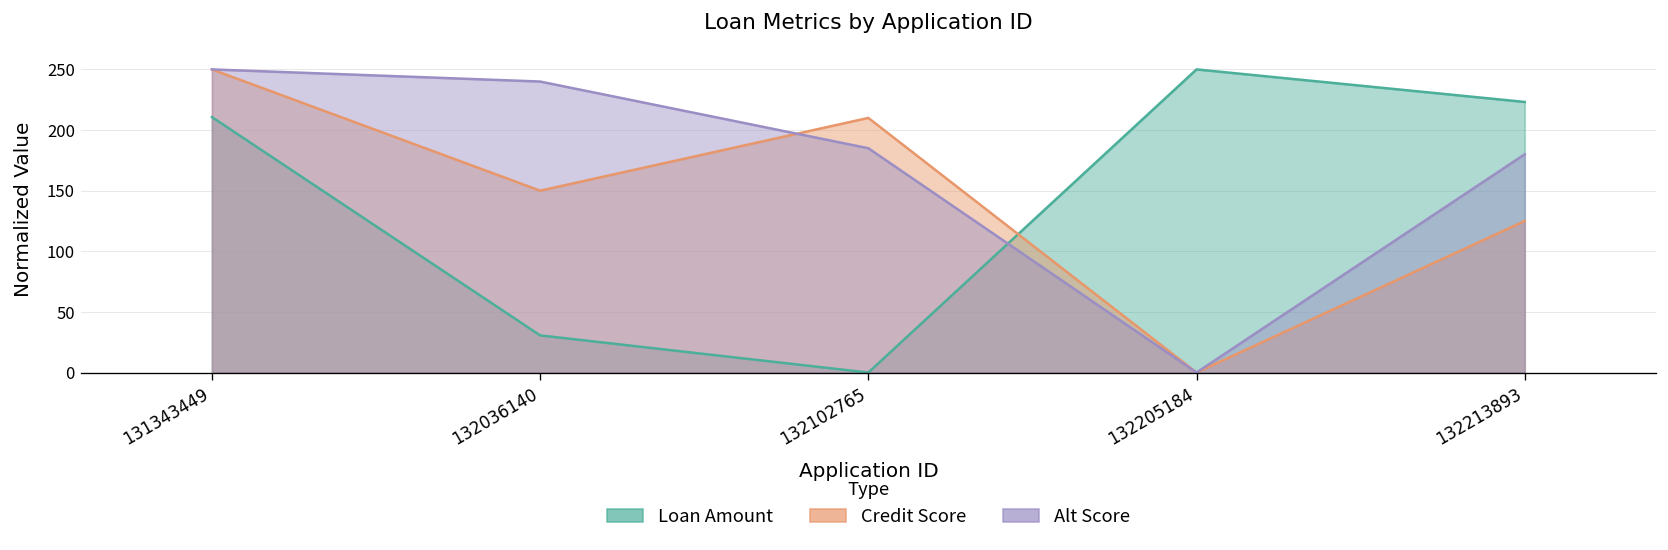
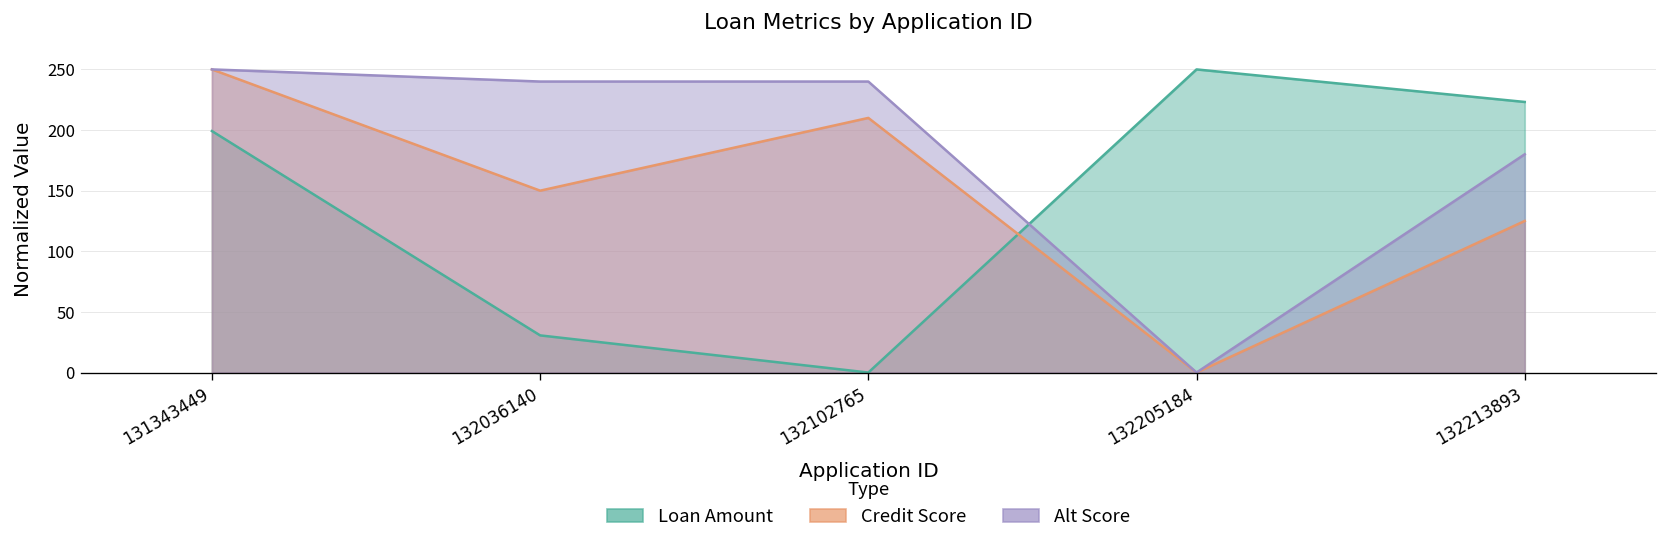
  {
    "Loan Amount": {
-     "131343449": 211,
+     "131343449": 199,
      "132036140": 31,
      "132102765": 0,
      "132205184": 250,
      "132213893": 223
    },
    "Credit Score": {
      "132036140": 150,
      "132102765": 210,
      "132213893": 125
    },
    "Alt Score": {
      "132036140": 240,
-     "132102765": 185,
+     "132102765": 240,
      "132213893": 180
    }
  }
